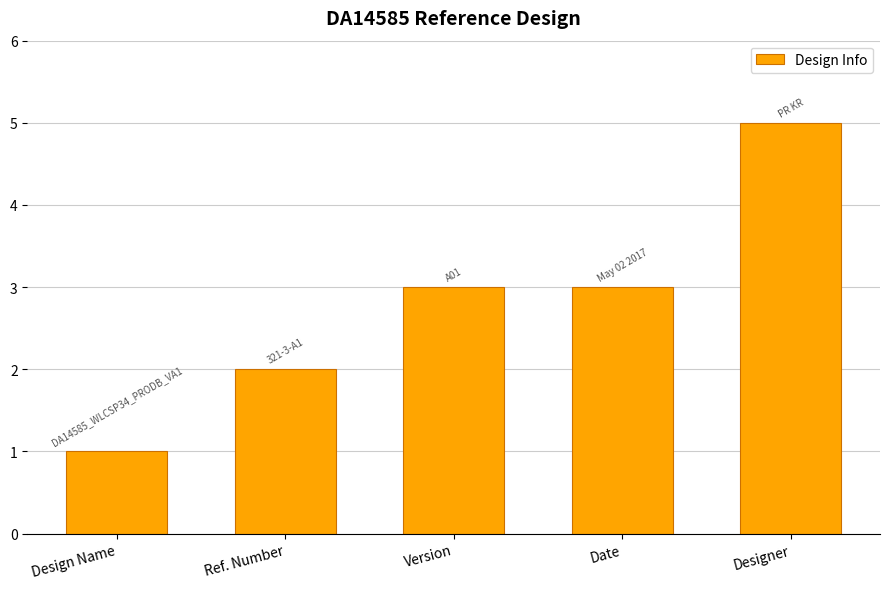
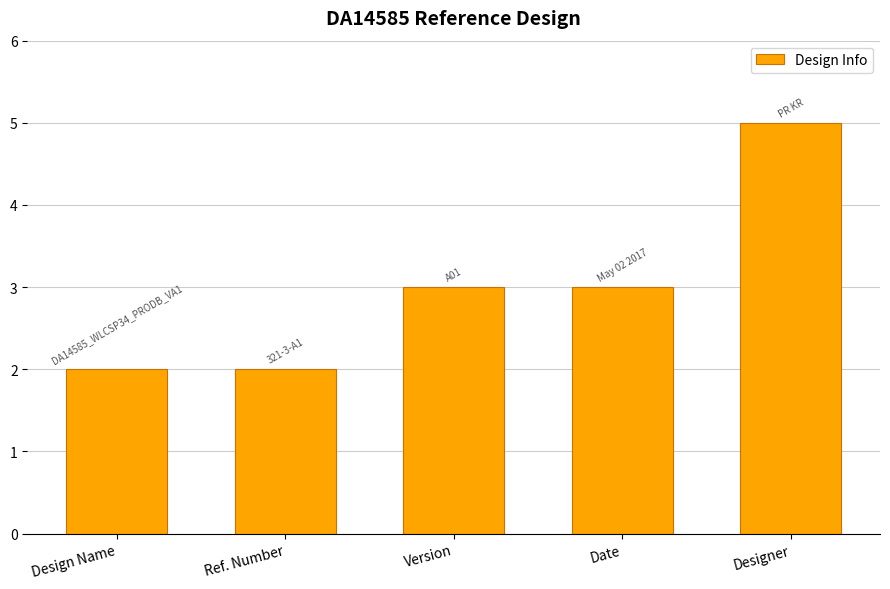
  {
-   "Design Name": 1,
+   "Design Name": 2,
    "Version": 3,
    "Designer": 5
  }
